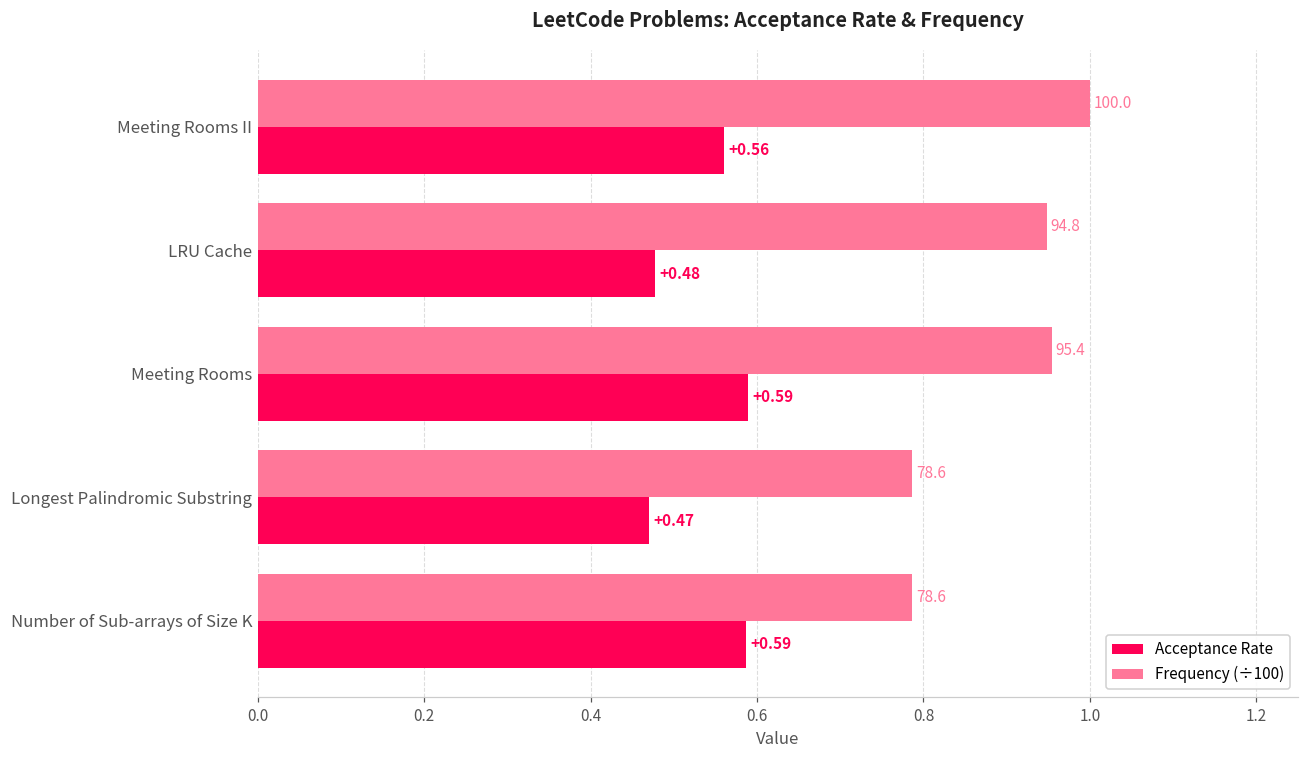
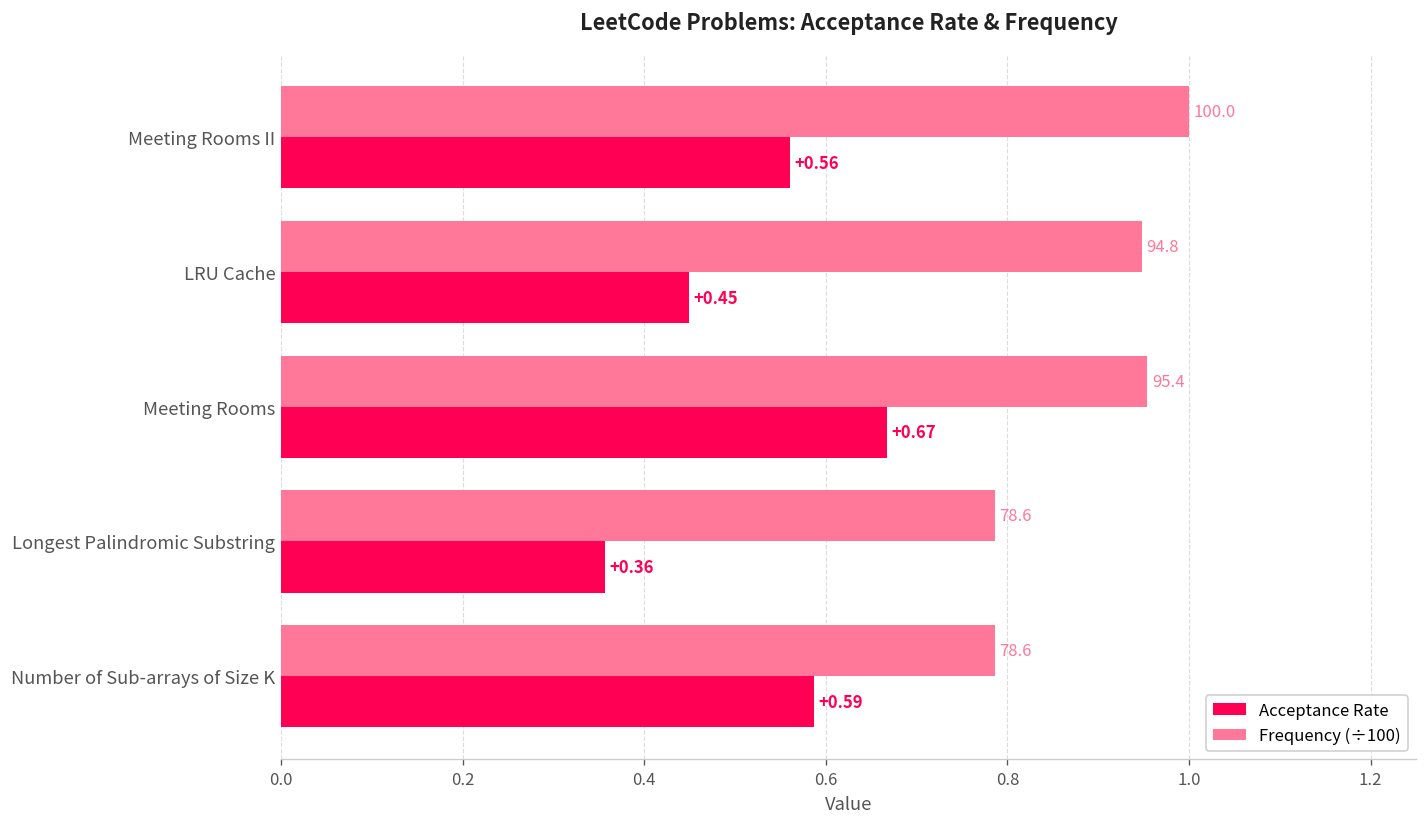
  {
    "Acceptance Rate": {
      "Meeting Rooms II": "+0.56",
-     "LRU Cache": "+0.48",
-     "Meeting Rooms": "+0.59",
-     "Longest Palindromic Substring": "+0.47",
+     "LRU Cache": "+0.45",
+     "Meeting Rooms": "+0.67",
+     "Longest Palindromic Substring": "+0.36",
      "Number of Sub-arrays of Size K": "+0.59"
    }
  }
